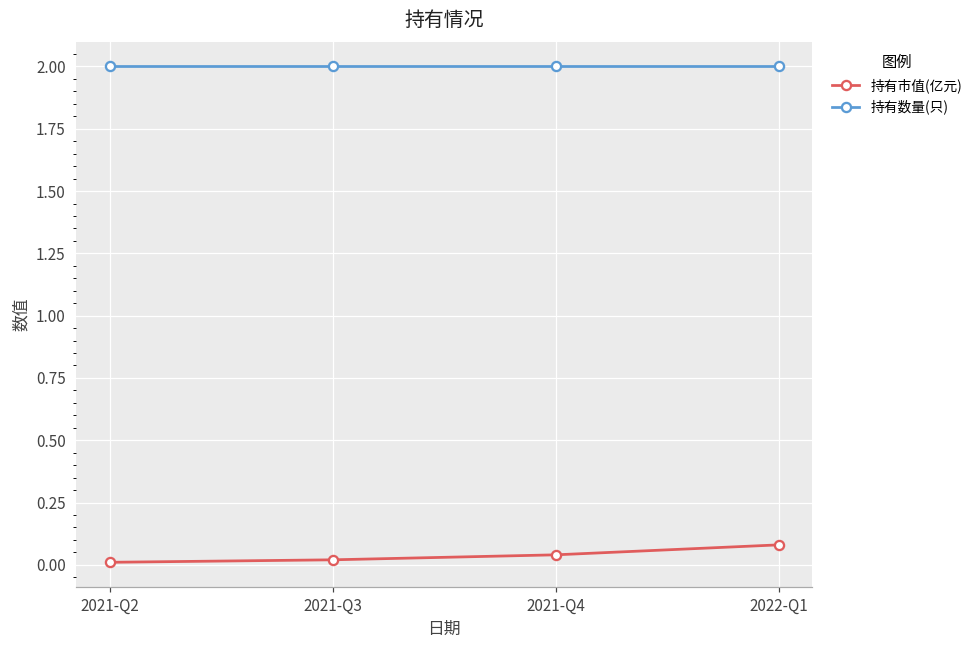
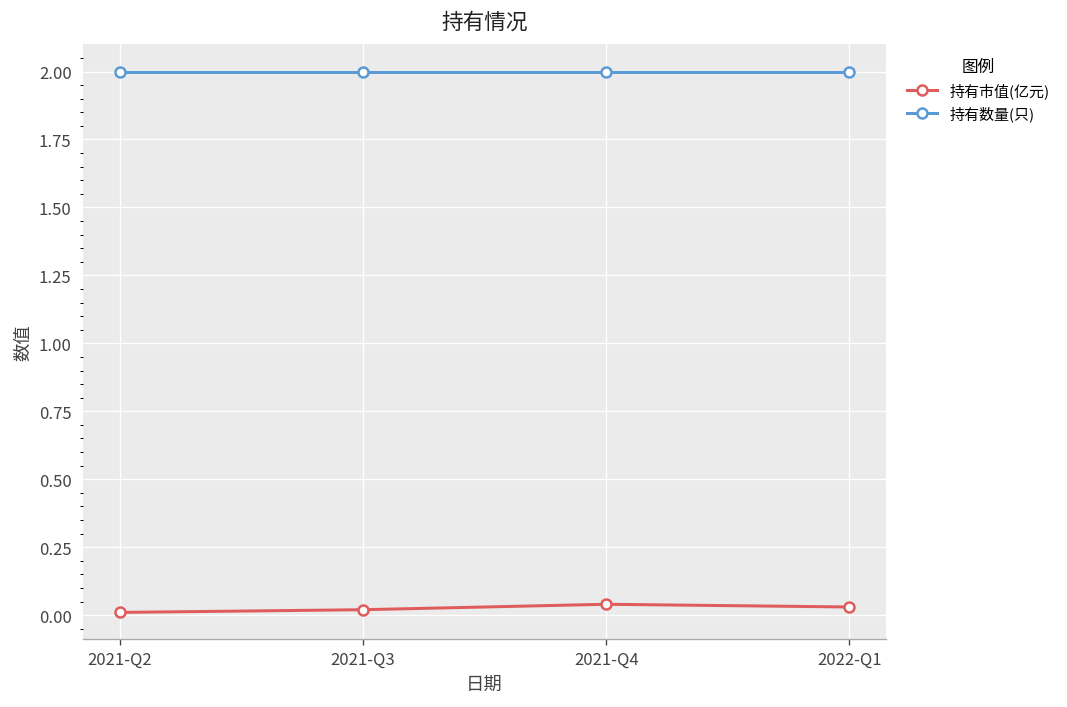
  {
    "持有市值(亿元)": {
      "2021-Q2": 0.01,
      "2021-Q3": 0.02,
      "2021-Q4": 0.04,
-     "2022-Q1": 0.08
+     "2022-Q1": 0.03
    },
    "持有数量(只)": {
      "2021-Q2": 2.00,
      "2021-Q3": 2.00,
      "2021-Q4": 2.00,
      "2022-Q1": 2.00
    }
  }
